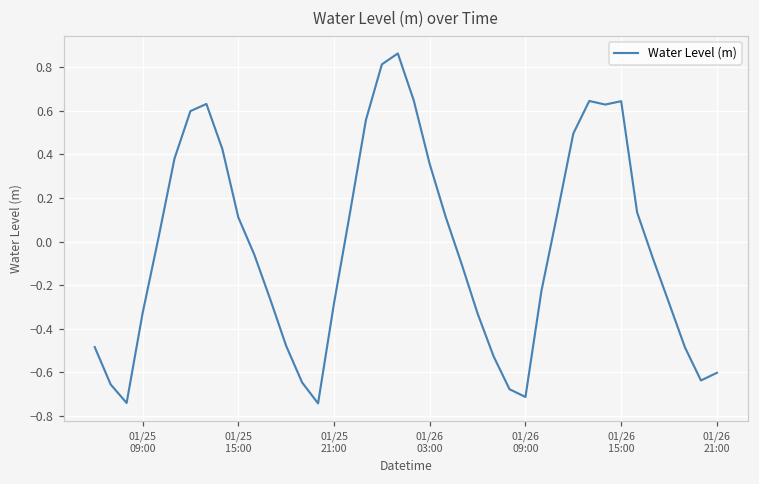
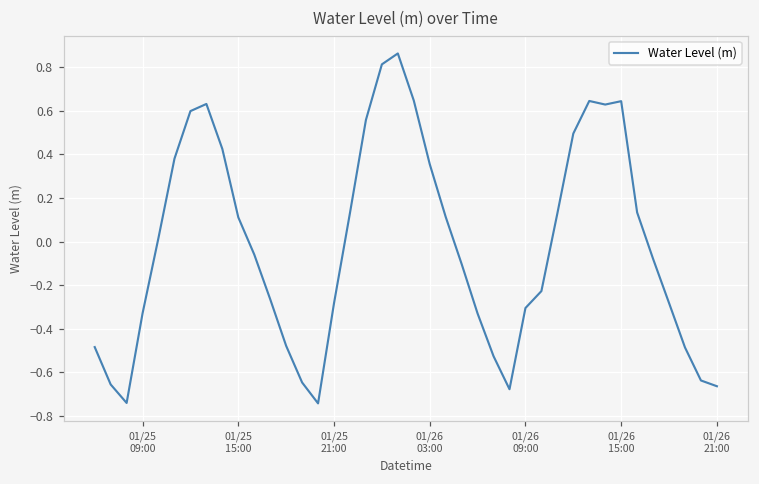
  {
    "01/25 09:00": -0.33,
    "01/25 15:00": 0.11,
    "01/25 21:00": -0.28,
    "01/26 03:00": 0.36,
-   "01/26 09:00": -0.71,
+   "01/26 09:00": -0.31,
    "01/26 15:00": 0.64,
-   "01/26 21:00": -0.60
+   "01/26 21:00": -0.66
  }
